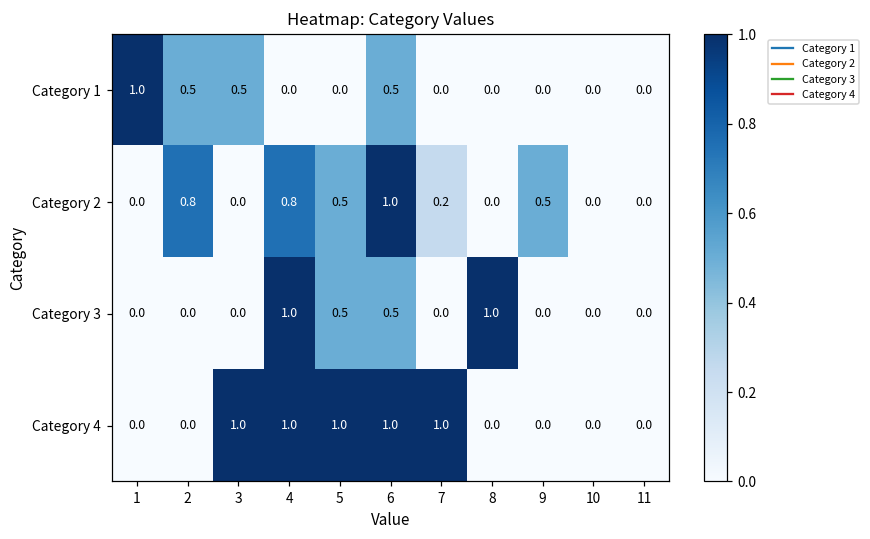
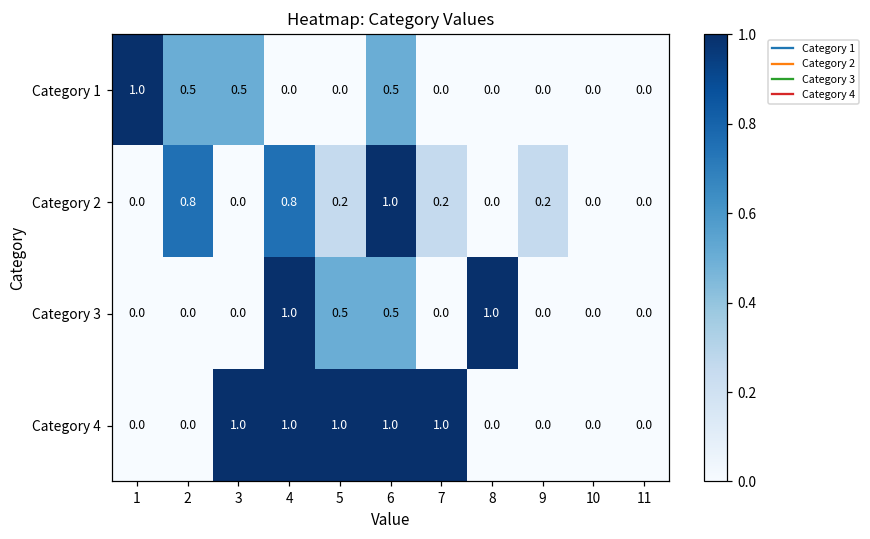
  {
    "Category 1": {
      "1": 1.0,
      "2": 0.5,
      "3": 0.5,
      "4": 0.0,
      "5": 0.0,
      "6": 0.5,
      "7": 0.0,
      "8": 0.0,
      "9": 0.0,
      "10": 0.0,
      "11": 0.0
    },
    "Category 2": {
      "1": 0.0,
      "2": 0.8,
      "3": 0.0,
      "4": 0.8,
-     "5": 0.5,
+     "5": 0.2,
      "6": 1.0,
      "7": 0.2,
      "8": 0.0,
-     "9": 0.5,
+     "9": 0.2,
      "10": 0.0,
      "11": 0.0
    },
    "Category 3": {
      "1": 0.0,
      "2": 0.0,
      "3": 0.0,
      "4": 1.0,
      "5": 0.5,
      "6": 0.5,
      "7": 0.0,
      "8": 1.0,
      "9": 0.0,
      "10": 0.0,
      "11": 0.0
    },
    "Category 4": {
      "1": 0.0,
      "2": 0.0,
      "3": 1.0,
      "4": 1.0,
      "5": 1.0,
      "6": 1.0,
      "7": 1.0,
      "8": 0.0,
      "9": 0.0,
      "10": 0.0,
      "11": 0.0
    }
  }
